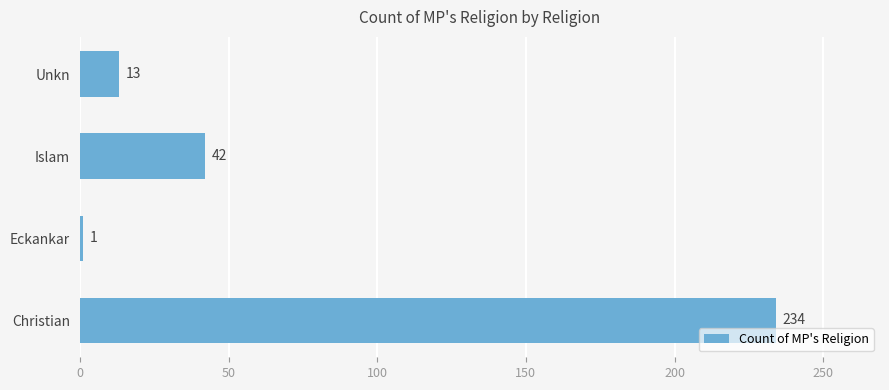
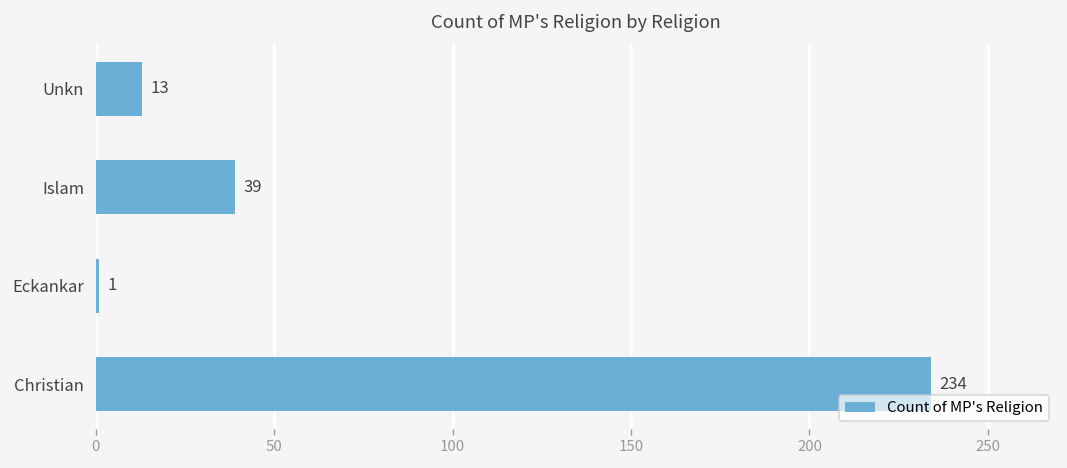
  {
    "Unkn": 13,
-   "Islam": 42,
+   "Islam": 39,
    "Eckankar": 1,
    "Christian": 234
  }
